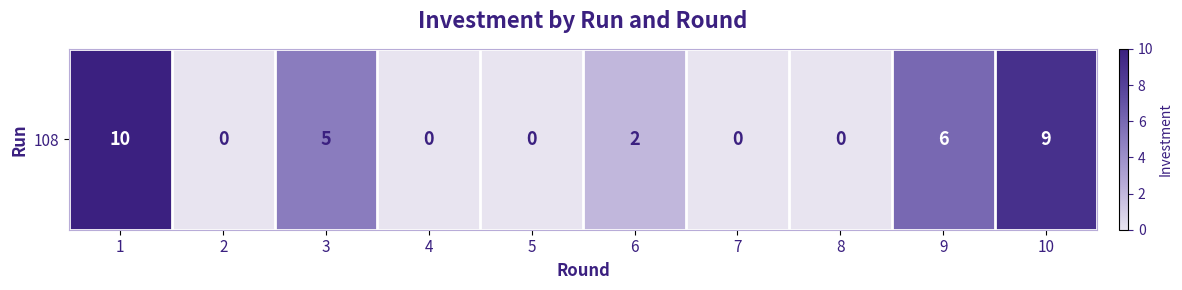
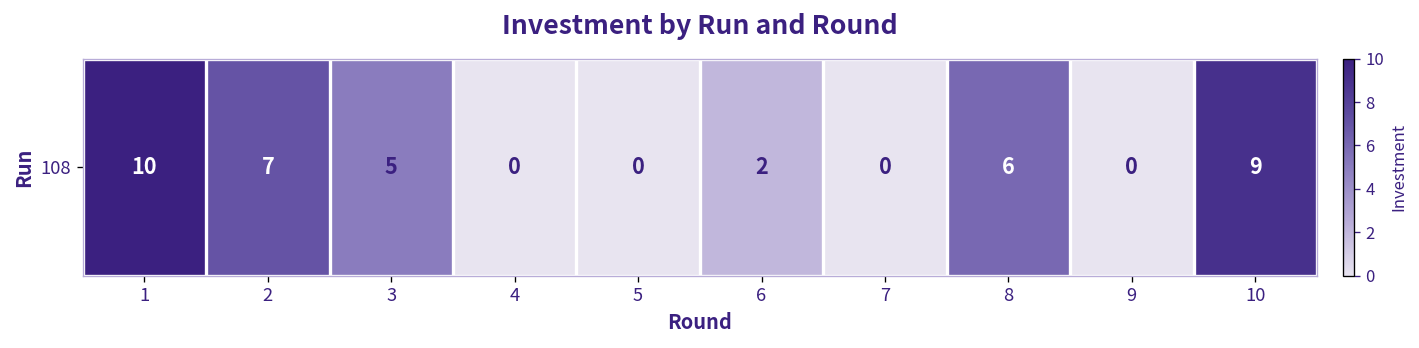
  {
    "108": {
      "1": 10,
-     "2": 0,
+     "2": 7,
      "3": 5,
      "4": 0,
      "5": 0,
      "6": 2,
      "7": 0,
-     "8": 0,
-     "9": 6,
+     "8": 6,
+     "9": 0,
      "10": 9
    }
  }
